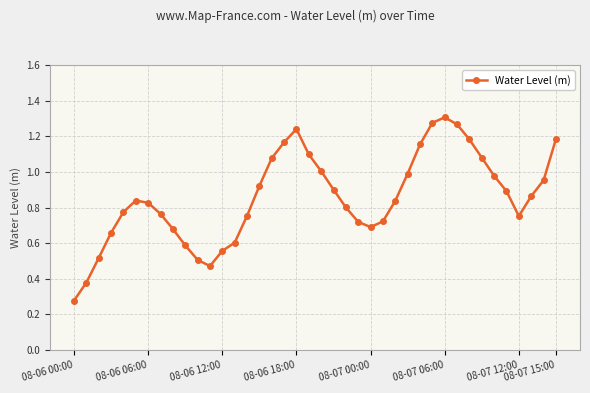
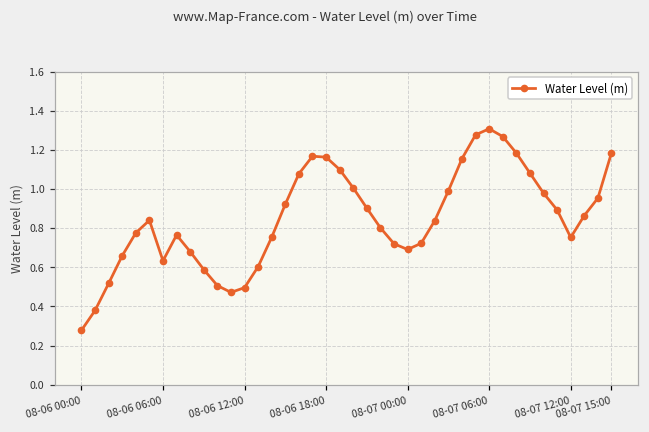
  {
    "08-06 00:00": 0.28,
-   "08-06 06:00": 0.83,
-   "08-06 12:00": 0.56,
-   "08-06 18:00": 1.24,
+   "08-06 06:00": 0.63,
+   "08-06 12:00": 0.50,
+   "08-06 18:00": 1.16,
    "08-07 00:00": 0.69,
    "08-07 06:00": 1.31,
    "08-07 12:00": 0.75,
    "08-07 15:00": 1.18
  }
